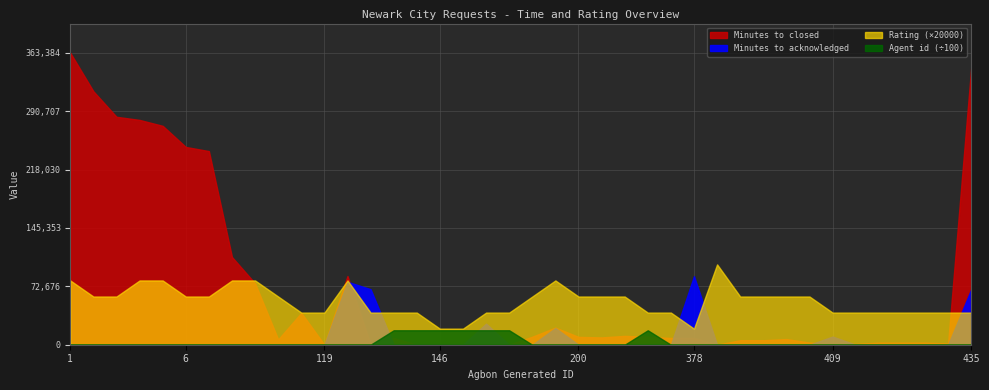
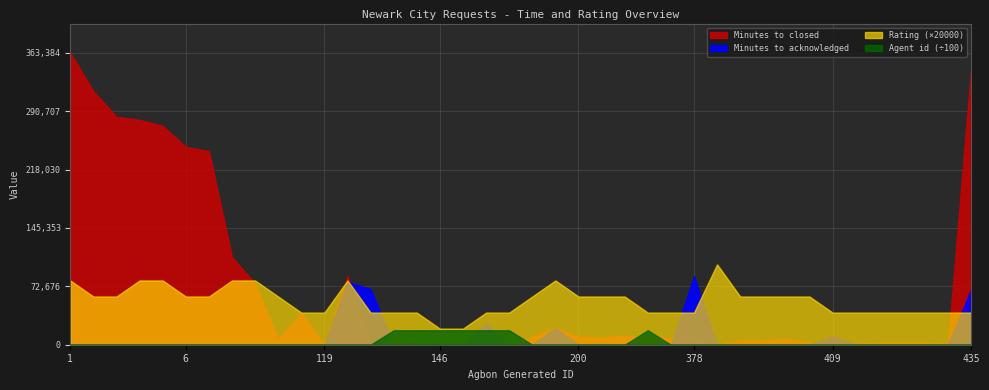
  {
    "Minutes to closed": {
      "200": "10,000",
      "378": "10,000",
      "435": "340,000"
    },
    "Minutes to acknowledged": {
      "378": "90,000",
      "409": "10,000",
      "435": "70,000"
    },
    "Rating (×20000)": {
      "119": "40,000",
      "200": "60,000",
-     "378": "20,000",
+     "378": "40,000",
      "409": "40,000",
      "435": "40,000"
    },
    "Agent id (÷100)": {
      "378": "0",
      "435": "0"
    }
  }
